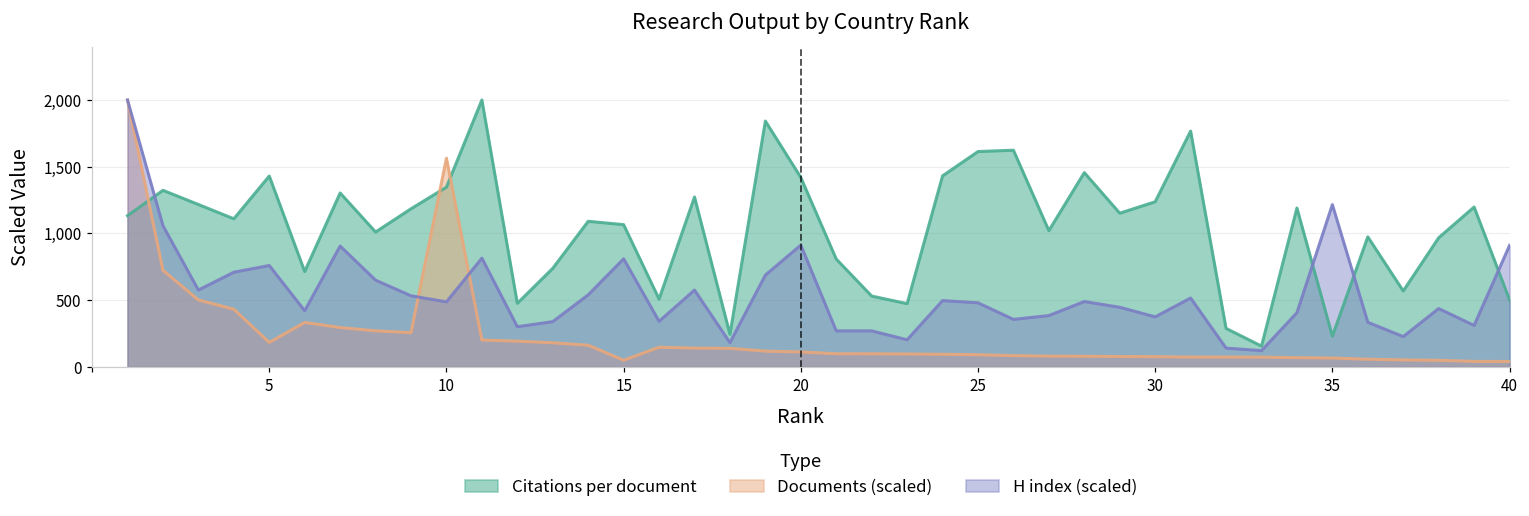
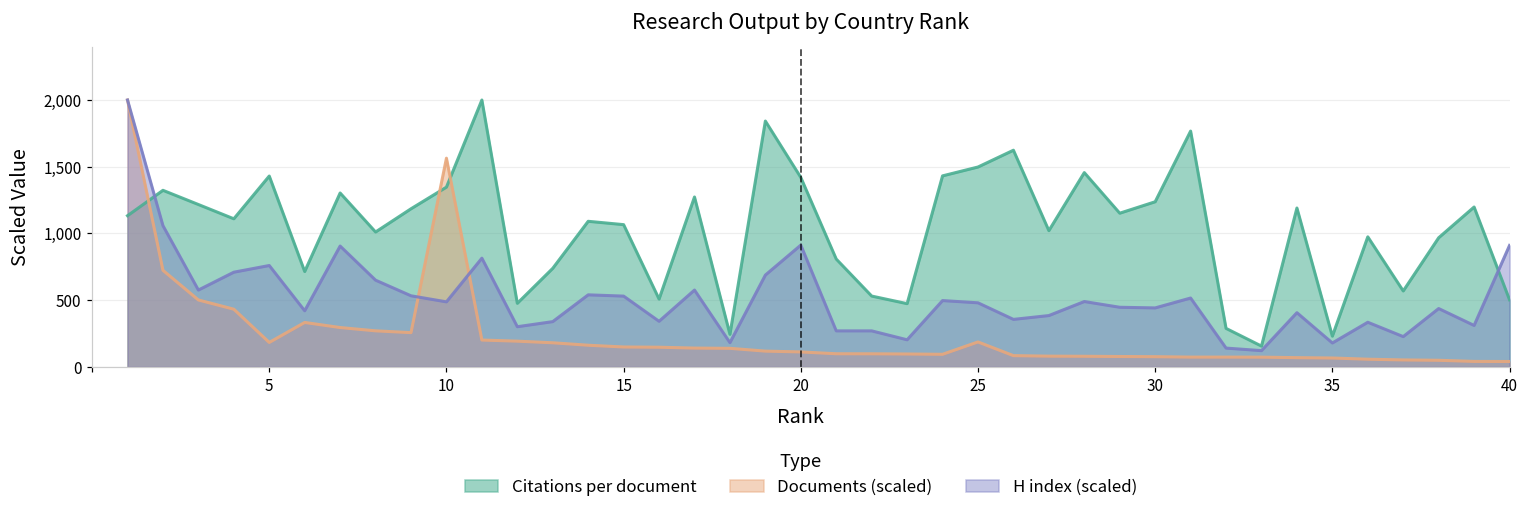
  {
    "Citations per document": {
      "5": "1,430",
      "10": "1,350",
      "15": "1,070",
      "20": "1,420",
-     "25": "1,610",
+     "25": "1,500",
      "30": "1,240",
      "35": "230",
      "40": "500"
    },
    "Documents (scaled)": {
      "5": "180",
      "10": "1,560",
-     "15": "50",
+     "15": "150",
      "20": "110",
-     "25": "90",
+     "25": "190",
      "30": "80",
      "35": "70",
      "40": "40"
    },
    "H index (scaled)": {
      "5": "760",
      "10": "490",
-     "15": "810",
+     "15": "530",
      "20": "910",
      "25": "480",
-     "30": "380",
-     "35": "1,220",
+     "30": "440",
+     "35": "180",
      "40": "910"
    }
  }
